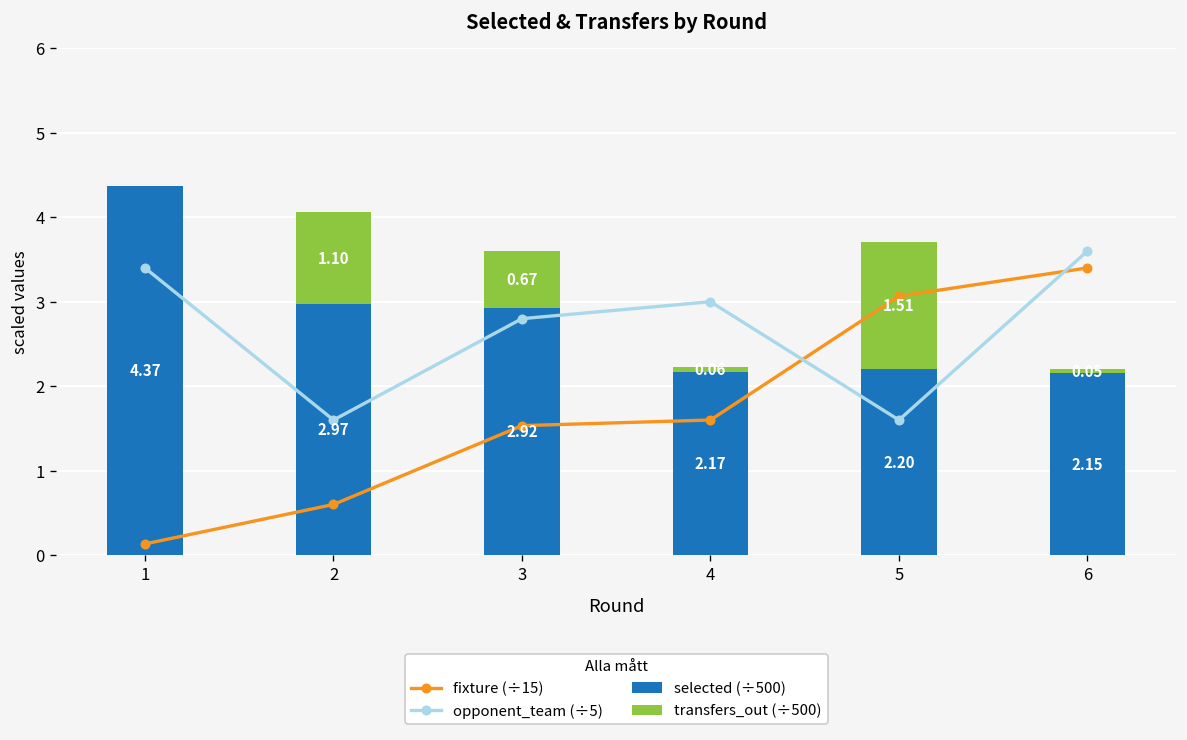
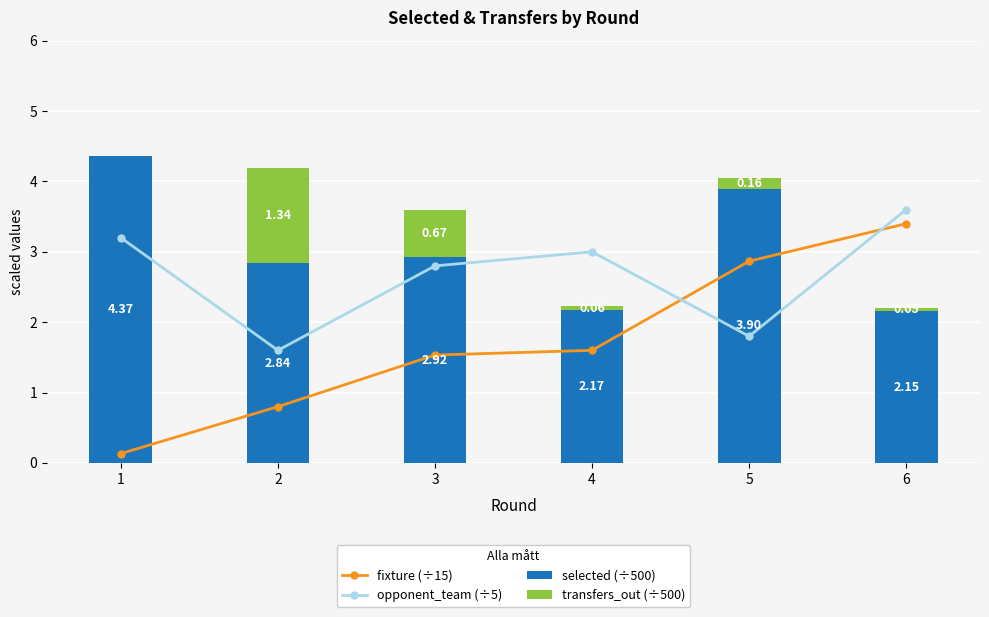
  {
    "fixture (÷15)": {
      "1": 0.1,
-     "2": 0.6,
+     "2": 0.8,
      "3": 1.5,
      "4": 1.6,
-     "5": 3.1,
+     "5": 2.9,
      "6": 3.4
    },
    "selected (÷500)": {
      "1": 4.37,
-     "2": 2.97,
+     "2": 2.84,
      "4": 2.17,
-     "5": 2.20,
+     "5": 3.90,
      "6": 2.15
    },
    "opponent_team (÷5)": {
-     "1": 3.4,
+     "1": 3.2,
      "2": 1.6,
      "3": 2.8,
      "4": 3.0,
-     "5": 1.6,
+     "5": 1.8,
      "6": 3.6
    },
    "transfers_out (÷500)": {
-     "2": 1.10,
+     "2": 1.34,
      "3": 0.67,
      "4": 0.06,
-     "5": 1.51,
+     "5": 0.16,
      "6": 0.05
    }
  }
